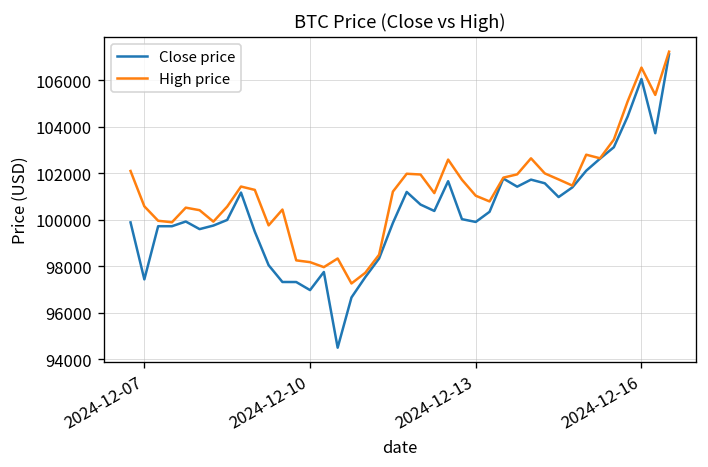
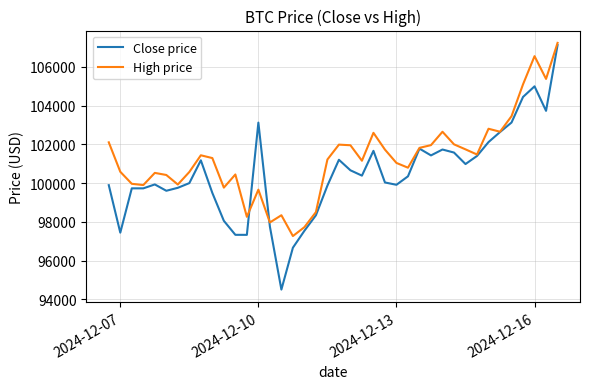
  {
    "Close price": {
      "2024-12-07": 97400,
-     "2024-12-10": 97000,
+     "2024-12-10": 103100,
      "2024-12-13": 99900,
-     "2024-12-16": 106100
+     "2024-12-16": 105000
    },
    "High price": {
      "2024-12-07": 100600,
-     "2024-12-10": 98200,
+     "2024-12-10": 99700,
      "2024-12-13": 101000,
      "2024-12-16": 106600
    }
  }
